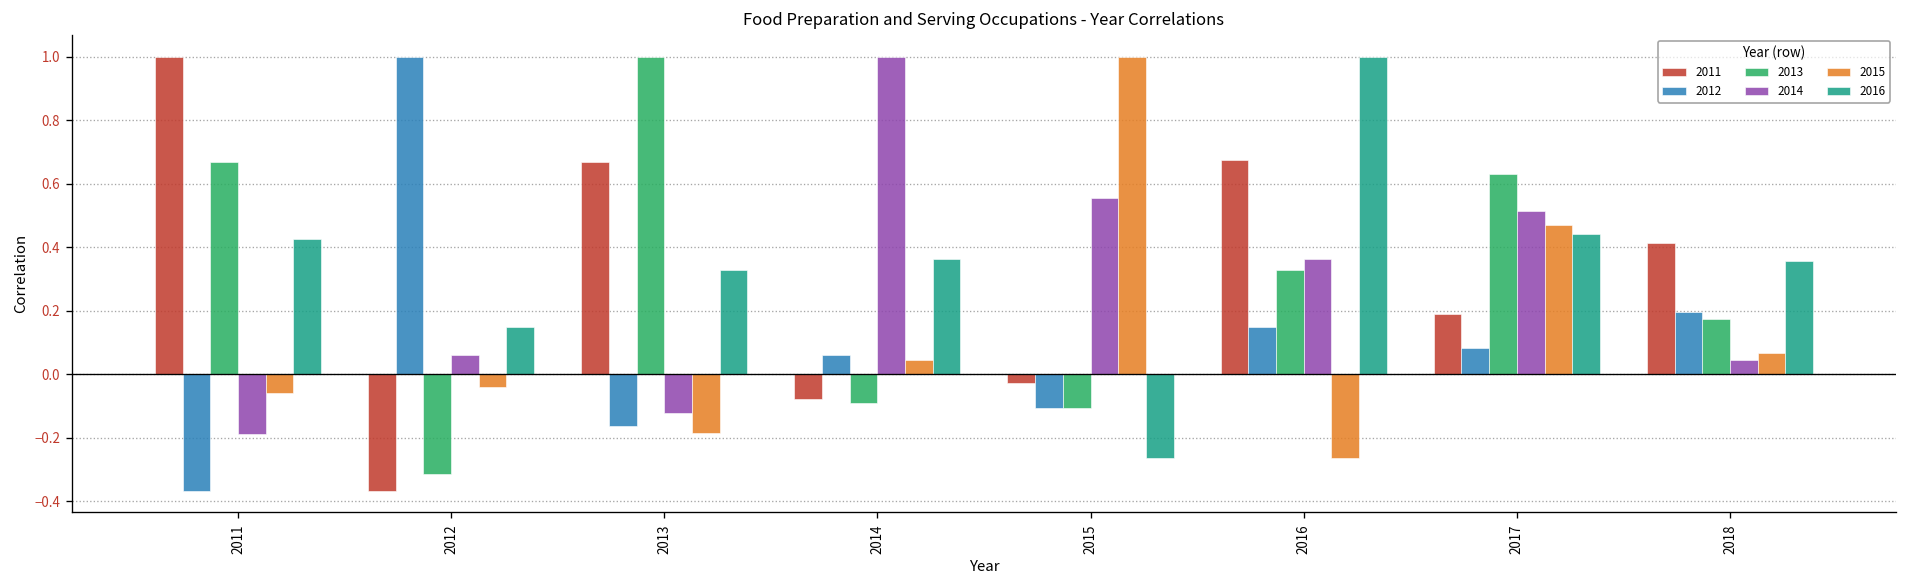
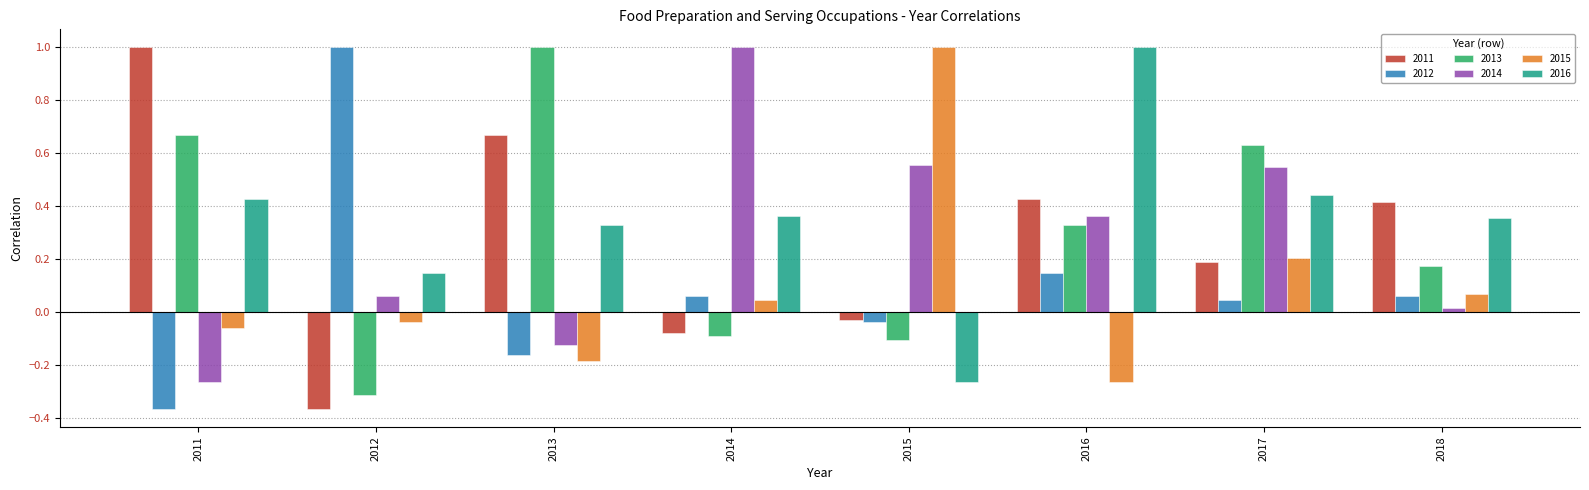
  {
    "2011": {
      "2011": 1.00,
      "2012": -0.37,
      "2013": 0.67,
      "2014": -0.08,
      "2015": -0.03,
-     "2016": 0.68,
+     "2016": 0.43,
      "2017": 0.19,
      "2018": 0.41
    },
    "2012": {
      "2011": -0.37,
      "2012": 1.00,
      "2013": -0.16,
      "2014": 0.06,
-     "2015": -0.11,
+     "2015": -0.04,
      "2016": 0.15,
-     "2017": 0.08,
-     "2018": 0.20
+     "2017": 0.04,
+     "2018": 0.06
    },
    "2014": {
-     "2011": -0.19,
+     "2011": -0.26,
      "2012": 0.06,
      "2013": -0.12,
      "2014": 1.00,
      "2015": 0.55,
      "2016": 0.36,
-     "2017": 0.52,
-     "2018": 0.05
+     "2017": 0.55,
+     "2018": 0.02
    },
    "2015": {
      "2011": -0.06,
      "2012": -0.04,
      "2013": -0.18,
      "2014": 0.04,
      "2015": 1.00,
      "2016": -0.26,
-     "2017": 0.47,
+     "2017": 0.20,
      "2018": 0.07
    }
  }
